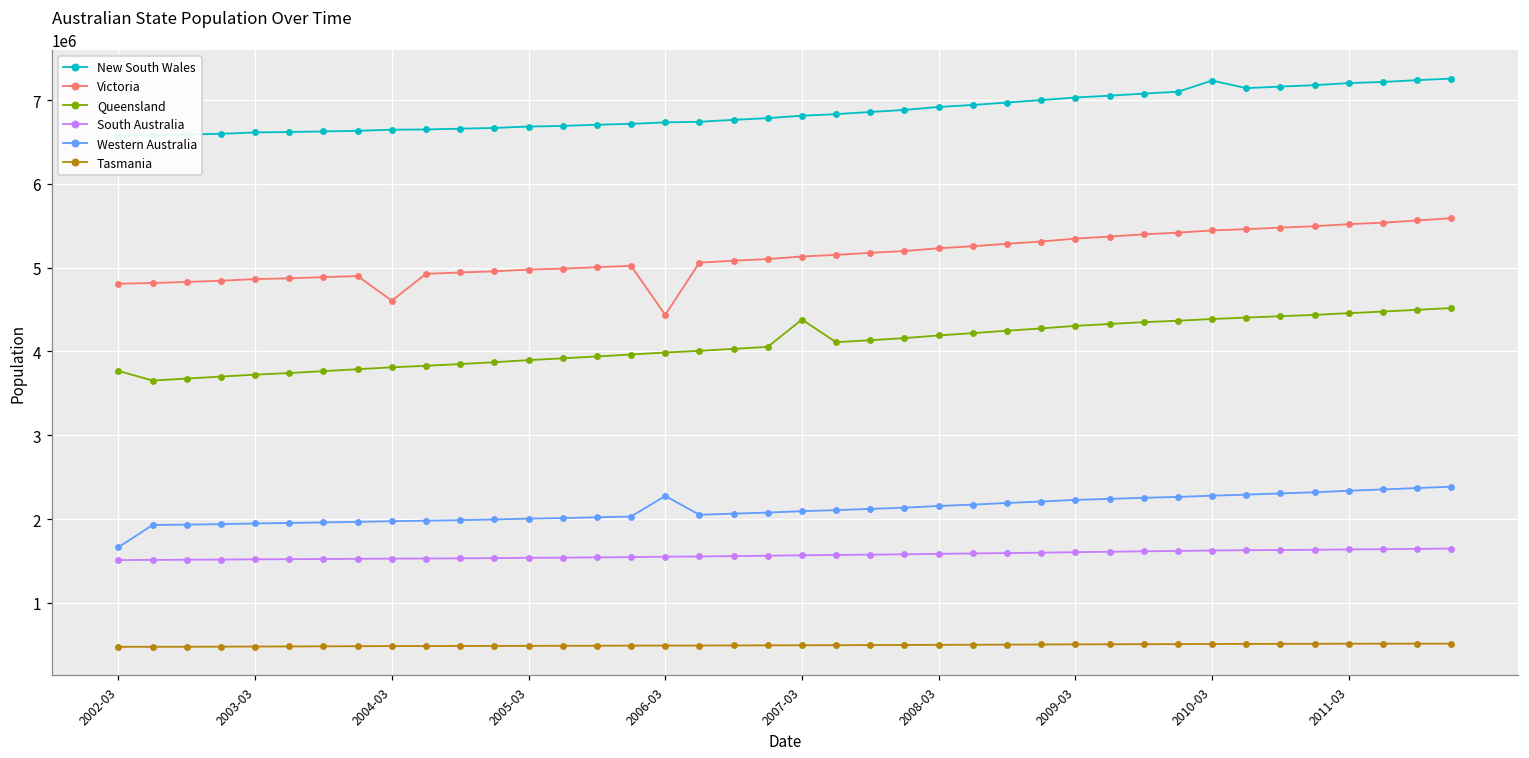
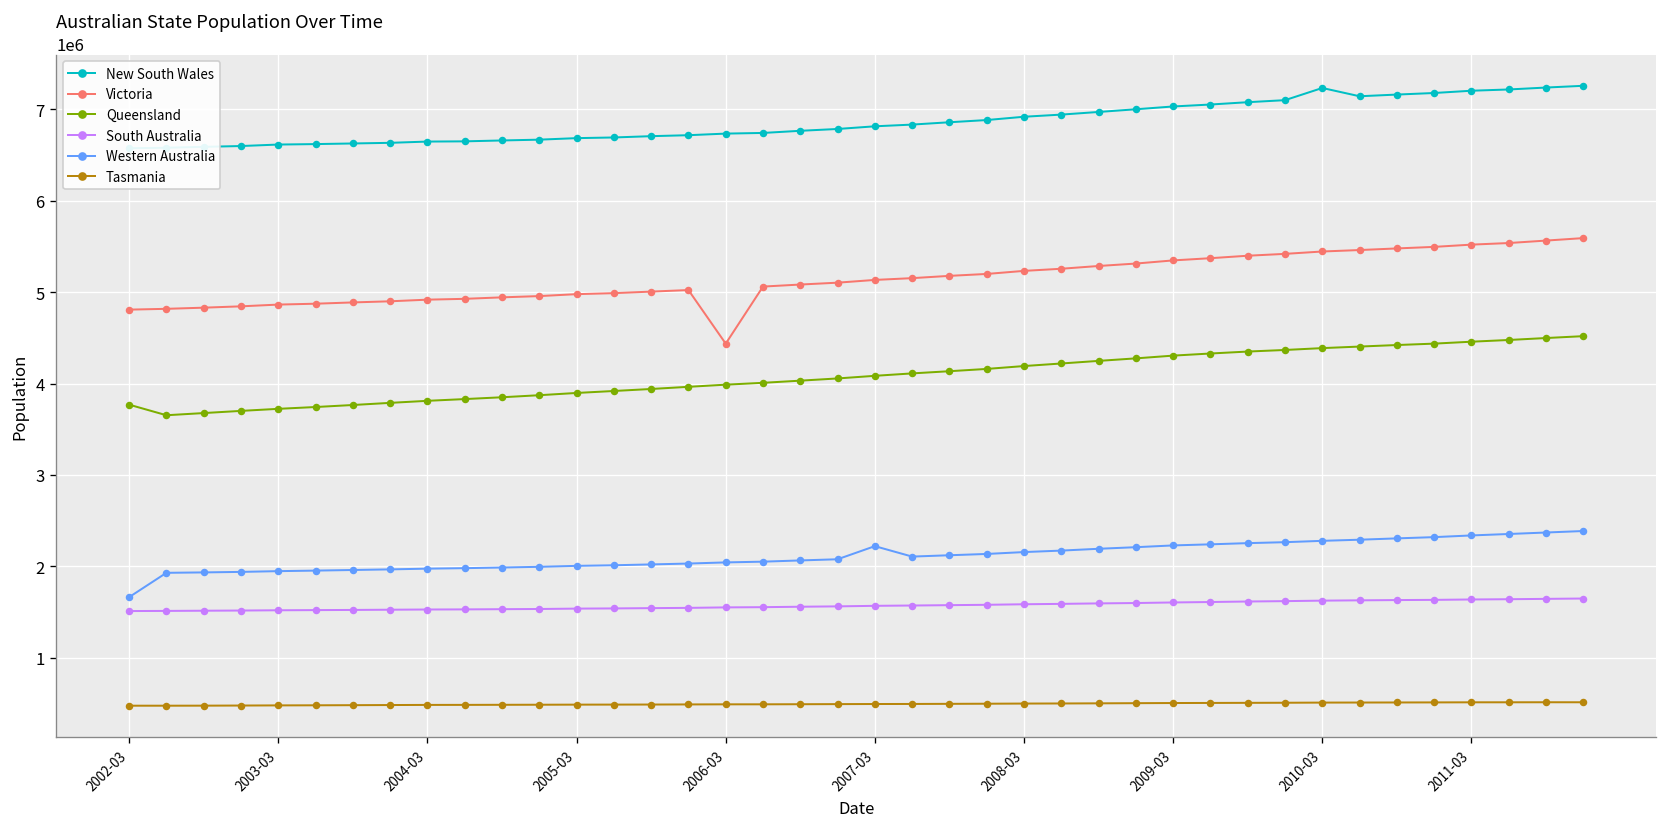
  {
    "New South Wales": {
      "2003-03": 6600000,
      "2004-03": 6600000,
      "2005-03": 6700000,
      "2006-03": 6700000,
      "2007-03": 6800000,
      "2008-03": 6900000,
      "2009-03": 7000000,
      "2010-03": 7200000,
      "2011-03": 7200000
    },
    "Victoria": {
      "2002-03": 4800000,
      "2003-03": 4900000,
-     "2004-03": 4600000,
+     "2004-03": 4900000,
      "2005-03": 5000000,
      "2006-03": 4400000,
      "2007-03": 5100000,
      "2008-03": 5200000,
      "2009-03": 5300000,
      "2010-03": 5400000,
      "2011-03": 5500000
    },
    "Queensland": {
      "2002-03": 3800000,
      "2003-03": 3700000,
      "2004-03": 3800000,
      "2005-03": 3900000,
      "2006-03": 4000000,
-     "2007-03": 4400000,
+     "2007-03": 4100000,
      "2008-03": 4200000,
      "2009-03": 4300000,
      "2010-03": 4400000,
      "2011-03": 4500000
    },
    "South Australia": {
      "2002-03": 1500000,
      "2003-03": 1500000,
      "2004-03": 1500000,
      "2005-03": 1500000,
      "2006-03": 1600000,
      "2007-03": 1600000,
      "2008-03": 1600000,
      "2009-03": 1600000,
      "2010-03": 1600000,
      "2011-03": 1600000
    },
    "Western Australia": {
      "2002-03": 1700000,
      "2003-03": 1900000,
      "2004-03": 2000000,
      "2005-03": 2000000,
-     "2006-03": 2300000,
-     "2007-03": 2100000,
+     "2006-03": 2000000,
+     "2007-03": 2200000,
      "2008-03": 2200000,
      "2009-03": 2200000,
      "2010-03": 2300000,
      "2011-03": 2300000
    },
    "Tasmania": {
      "2002-03": 500000,
      "2003-03": 500000,
      "2004-03": 500000,
      "2005-03": 500000,
      "2006-03": 500000,
      "2007-03": 500000,
      "2008-03": 500000,
      "2009-03": 500000,
      "2010-03": 500000,
      "2011-03": 500000
    }
  }
